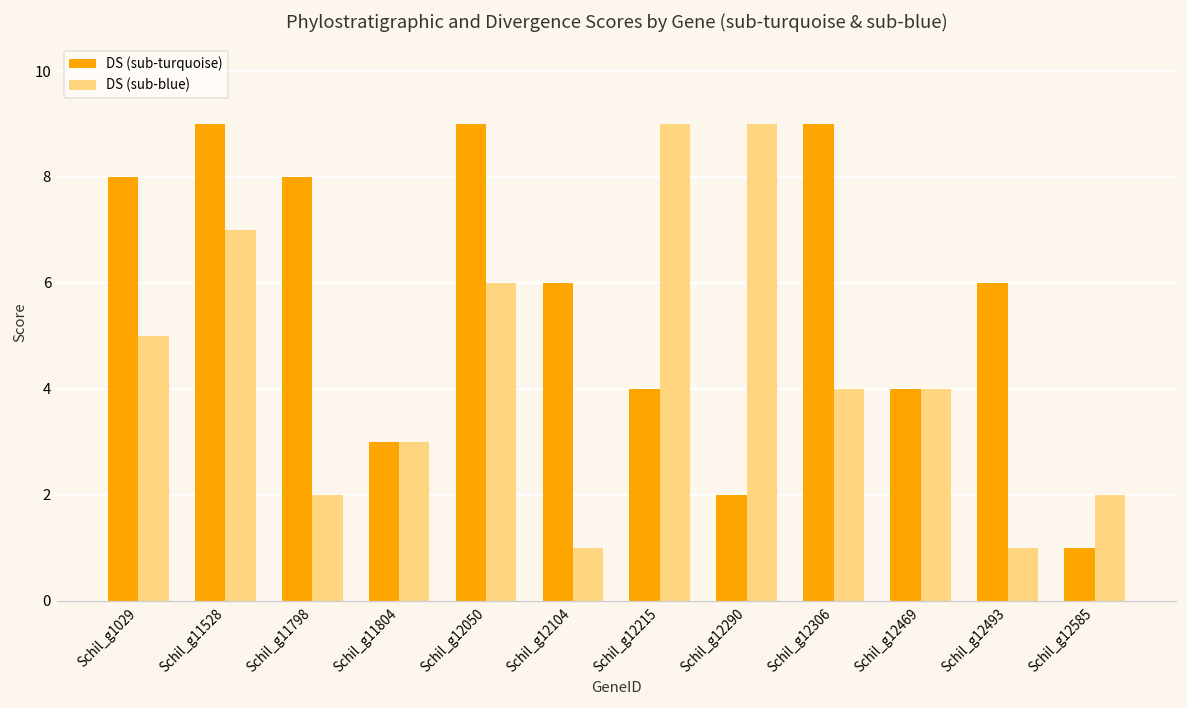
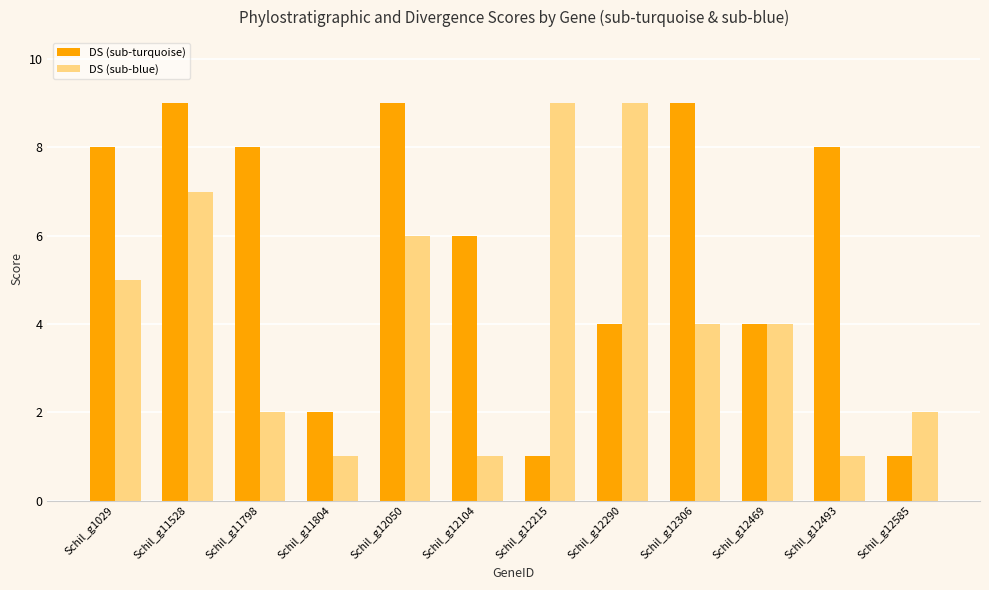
  {
    "DS (sub-turquoise)": {
      "Schil_g1029": 8,
      "Schil_g11528": 9,
      "Schil_g11798": 8,
-     "Schil_g11804": 3,
+     "Schil_g11804": 2,
      "Schil_g12050": 9,
      "Schil_g12104": 6,
-     "Schil_g12215": 4,
-     "Schil_g12290": 2,
+     "Schil_g12215": 1,
+     "Schil_g12290": 4,
      "Schil_g12306": 9,
      "Schil_g12469": 4,
-     "Schil_g12493": 6,
+     "Schil_g12493": 8,
      "Schil_g12585": 1
    },
    "DS (sub-blue)": {
      "Schil_g1029": 5,
      "Schil_g11528": 7,
      "Schil_g11798": 2,
-     "Schil_g11804": 3,
+     "Schil_g11804": 1,
      "Schil_g12050": 6,
      "Schil_g12104": 1,
      "Schil_g12215": 9,
      "Schil_g12290": 9,
      "Schil_g12306": 4,
      "Schil_g12469": 4,
      "Schil_g12493": 1,
      "Schil_g12585": 2
    }
  }
